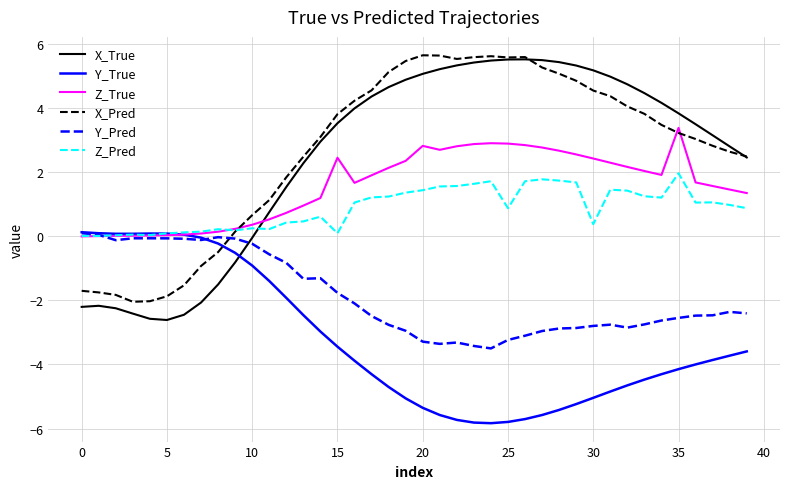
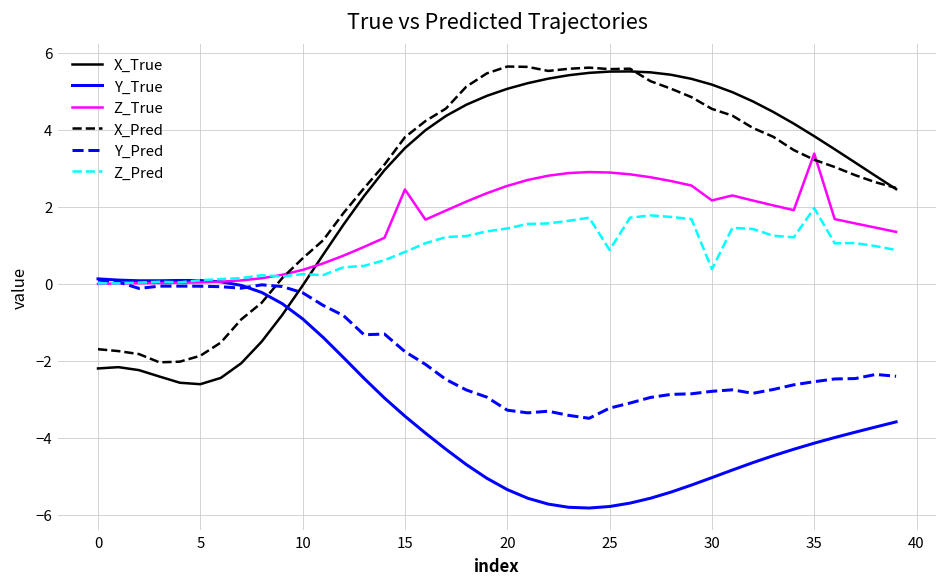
  {
    "Z_True": {
      "10": 0.4,
      "15": 2.4,
-     "20": 2.8,
+     "20": 2.5,
      "25": 2.9,
-     "30": 2.4,
+     "30": 2.2,
      "35": 3.4
    },
    "Z_Pred": {
      "10": 0.2,
-     "15": 0.1,
+     "15": 0.8,
      "20": 1.4,
      "25": 0.9,
      "30": 0.4,
      "35": 2.0
    }
  }
